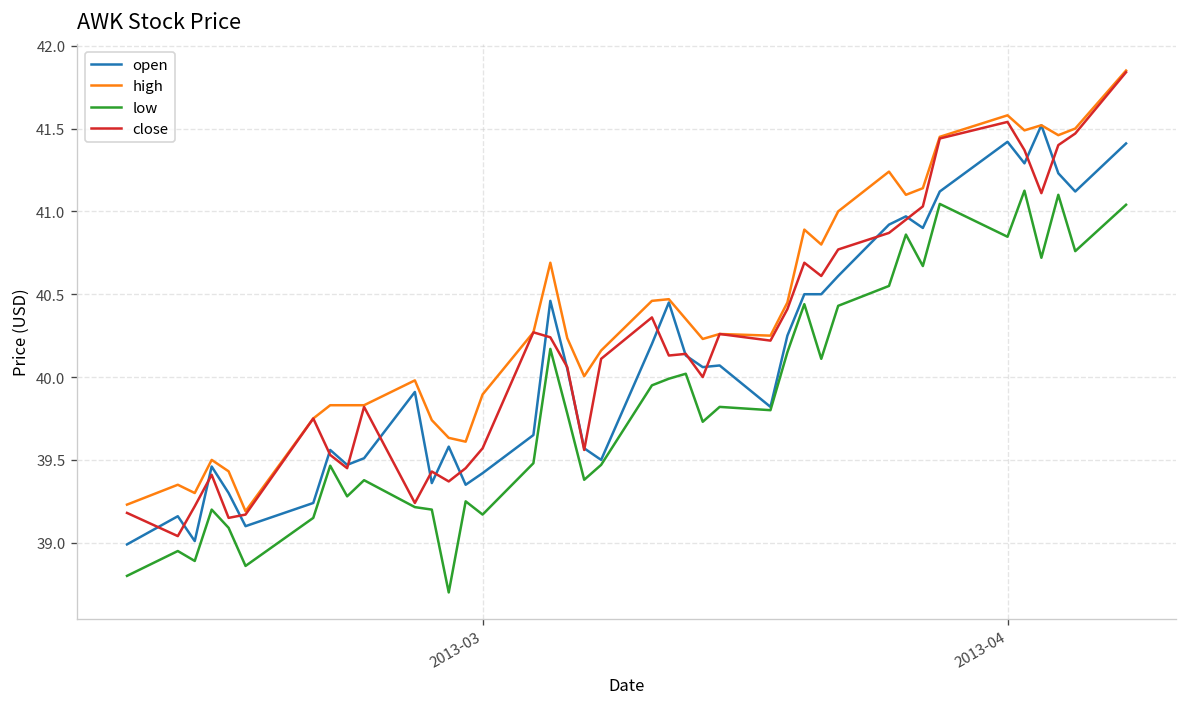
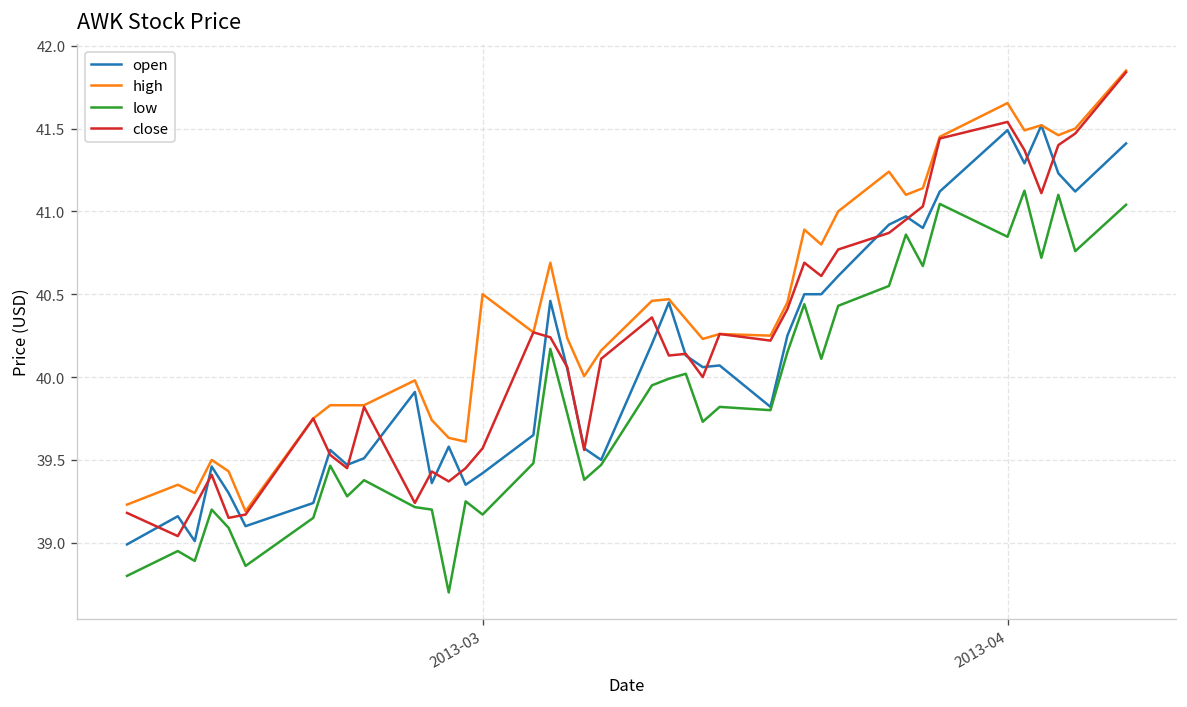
  {
    "open": {
      "2013-03": 39.42,
-     "2013-04": 41.42
+     "2013-04": 41.49
    },
    "high": {
-     "2013-03": 39.90,
-     "2013-04": 41.58
+     "2013-03": 40.50,
+     "2013-04": 41.65
    },
    "low": {
      "2013-03": 39.17,
      "2013-04": 40.85
    },
    "close": {
      "2013-03": 39.57,
      "2013-04": 41.54
    }
  }
